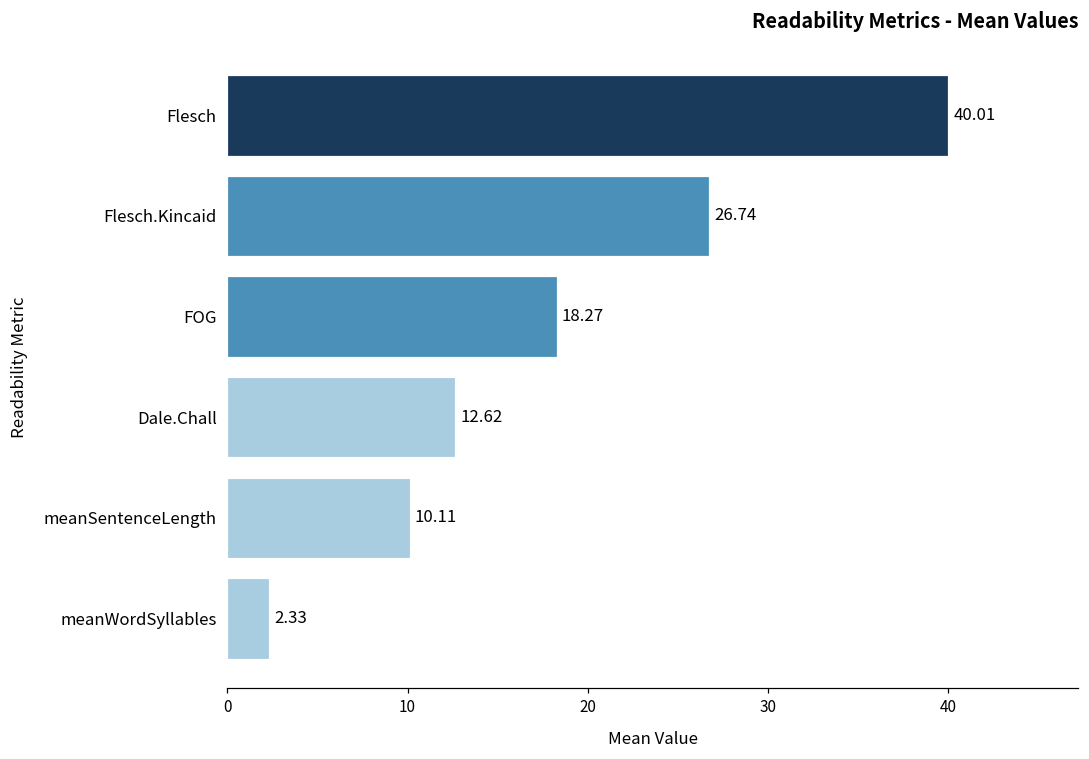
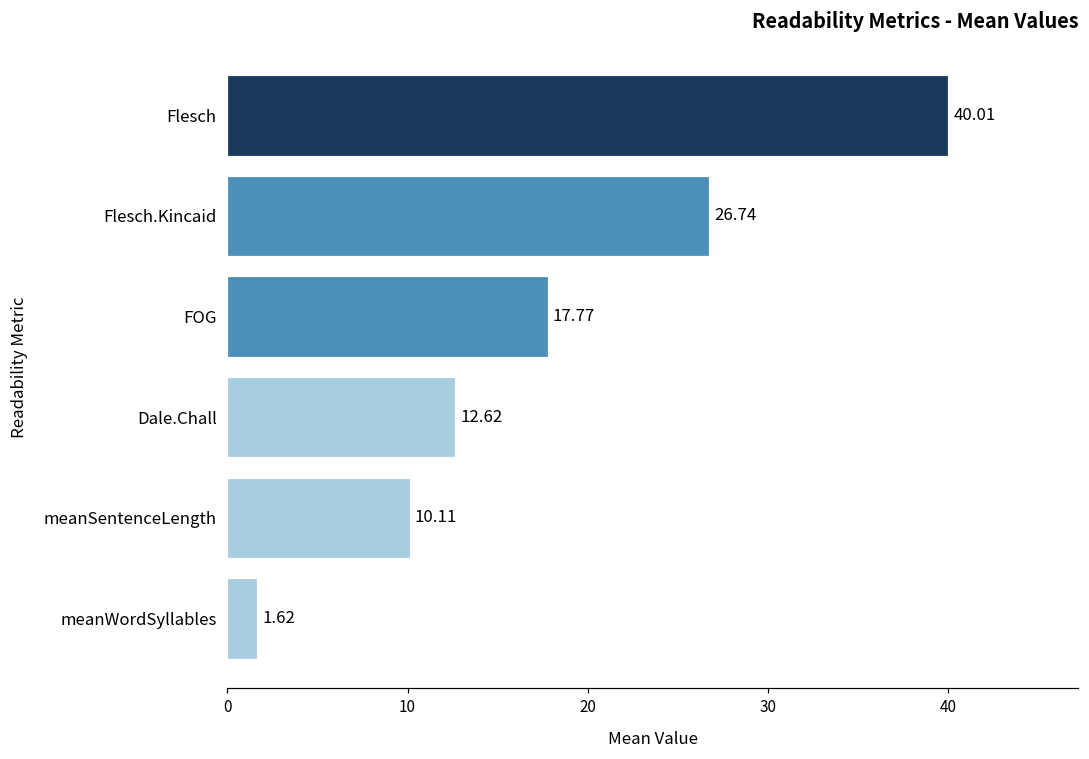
  {
    "Flesch": 40.01,
    "Flesch.Kincaid": 26.74,
-   "FOG": 18.27,
+   "FOG": 17.77,
    "Dale.Chall": 12.62,
    "meanSentenceLength": 10.11,
-   "meanWordSyllables": 2.33
+   "meanWordSyllables": 1.62
  }
